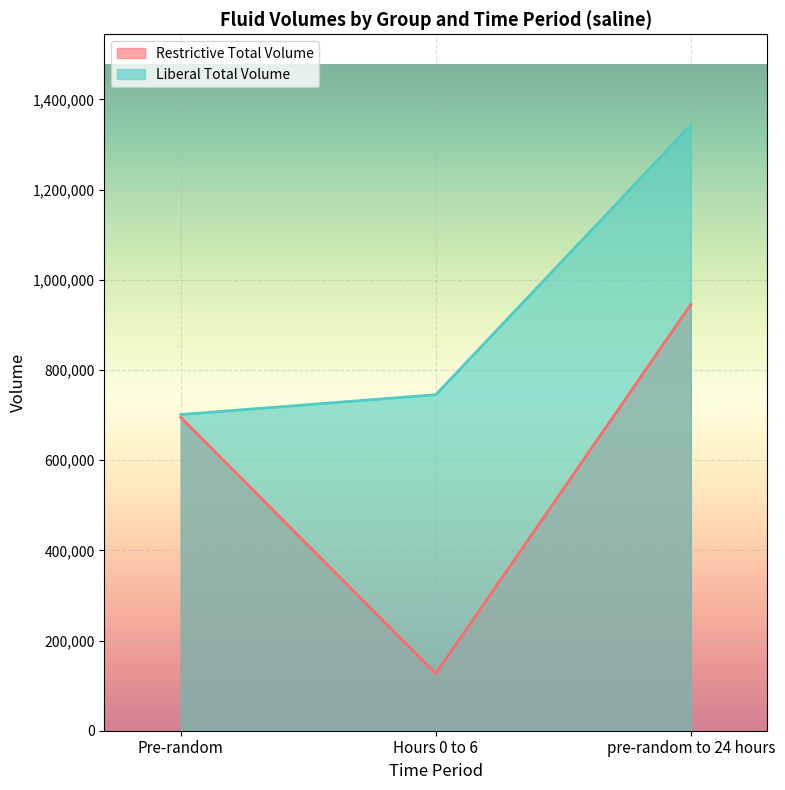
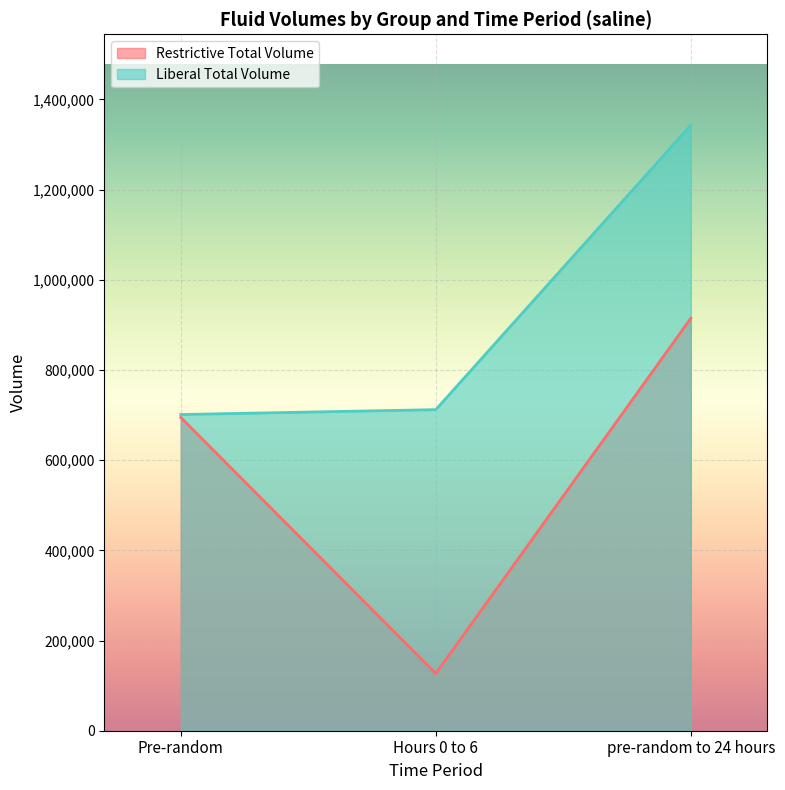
  {
    "Restrictive Total Volume": {
      "Pre-random": "690,000",
      "Hours 0 to 6": "130,000",
-     "pre-random to 24 hours": "950,000"
+     "pre-random to 24 hours": "910,000"
    },
    "Liberal Total Volume": {
      "Pre-random": "700,000",
-     "Hours 0 to 6": "750,000",
+     "Hours 0 to 6": "710,000",
      "pre-random to 24 hours": "1,340,000"
    }
  }
